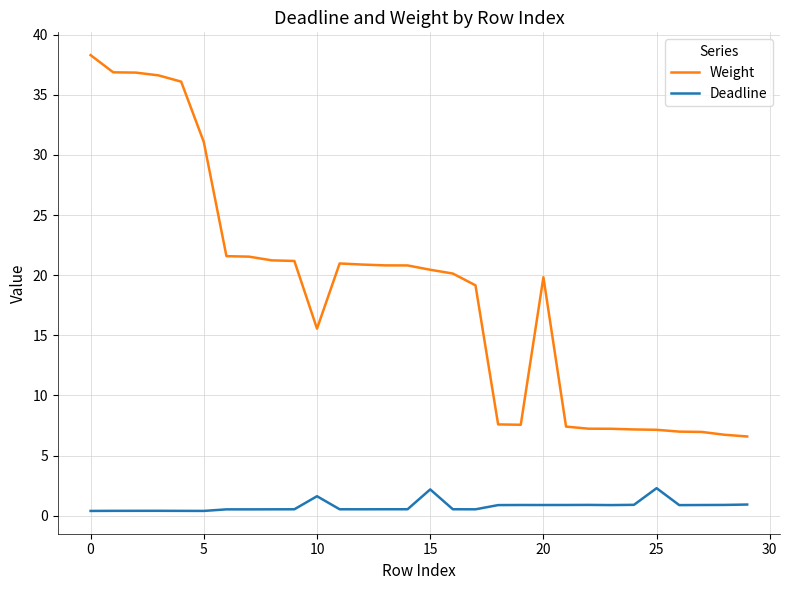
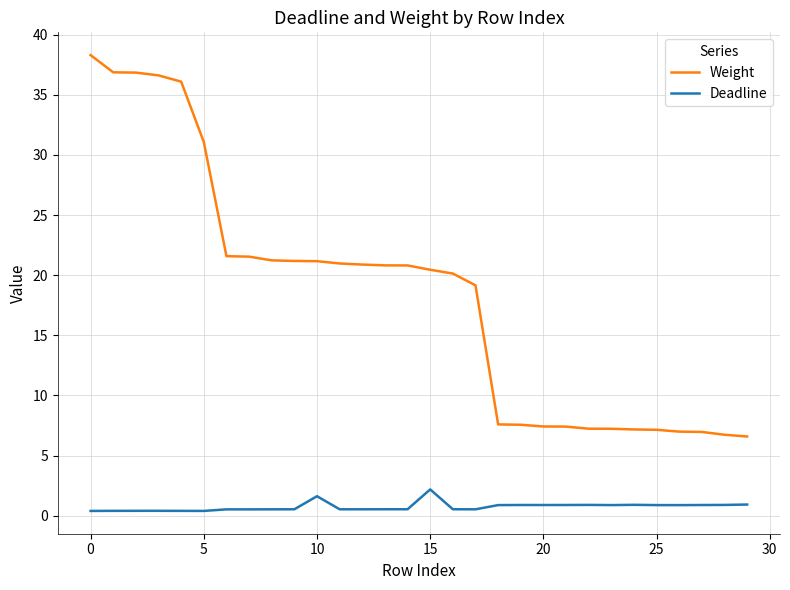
  {
    "Weight": {
      "0": 38.3,
      "5": 31.1,
-     "10": 15.5,
+     "10": 21.2,
      "15": 20.5,
-     "20": 19.8,
+     "20": 7.4,
      "25": 7.1
    },
    "Deadline": {
      "0": 0.4,
      "5": 0.4,
      "10": 1.6,
      "15": 2.2,
      "20": 0.9,
-     "25": 2.3
+     "25": 0.9
    }
  }
